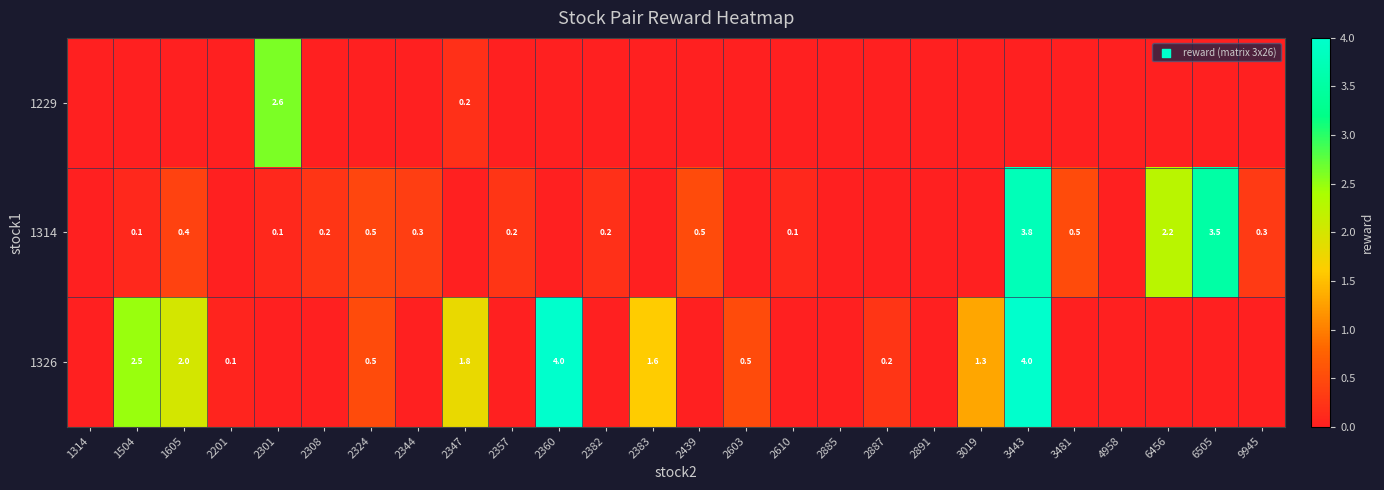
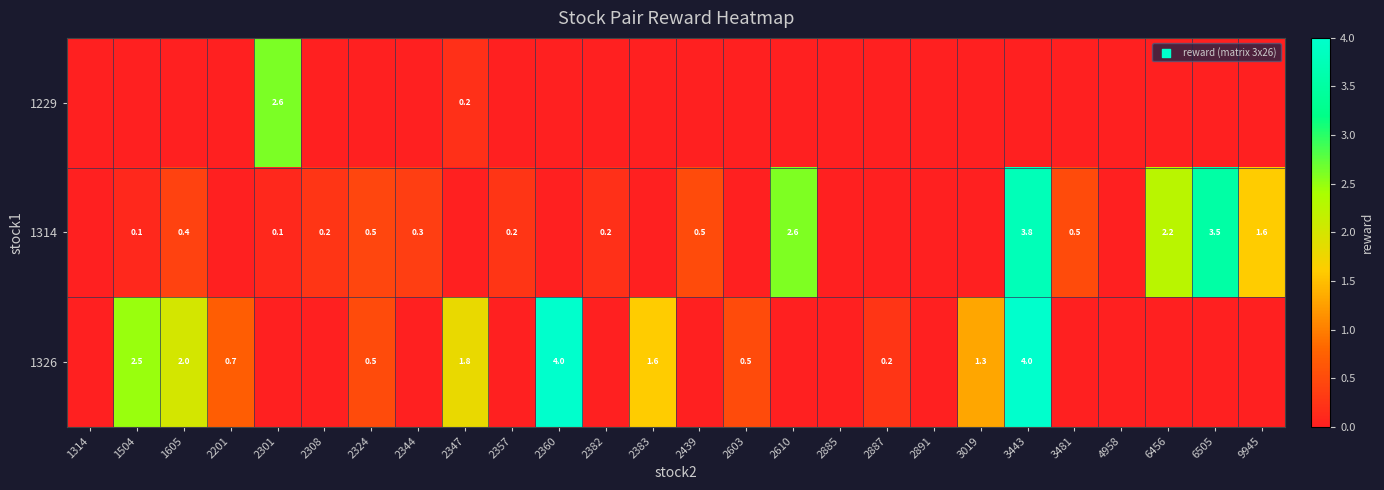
  {
    "1229": {
      "2301": 2.6,
      "2347": 0.2
    },
    "1314": {
      "1504": 0.1,
      "1605": 0.4,
      "2301": 0.1,
      "2308": 0.2,
      "2324": 0.5,
      "2344": 0.3,
      "2357": 0.2,
      "2382": 0.2,
      "2439": 0.5,
-     "2610": 0.1,
+     "2610": 2.6,
      "3443": 3.8,
      "3481": 0.5,
      "6456": 2.2,
      "6505": 3.5,
-     "9945": 0.3
+     "9945": 1.6
    },
    "1326": {
      "1504": 2.5,
      "1605": 2.0,
-     "2201": 0.1,
+     "2201": 0.7,
      "2324": 0.5,
      "2347": 1.8,
      "2360": 4.0,
      "2383": 1.6,
      "2603": 0.5,
      "2887": 0.2,
      "3019": 1.3,
      "3443": 4.0
    }
  }
